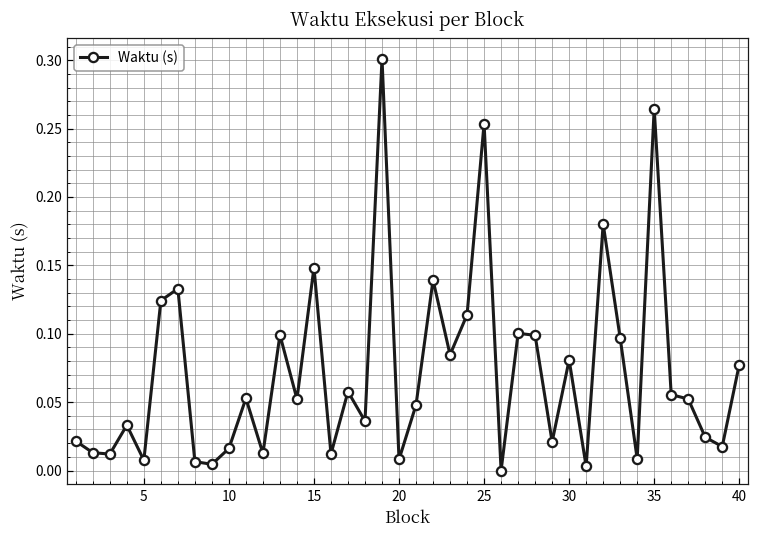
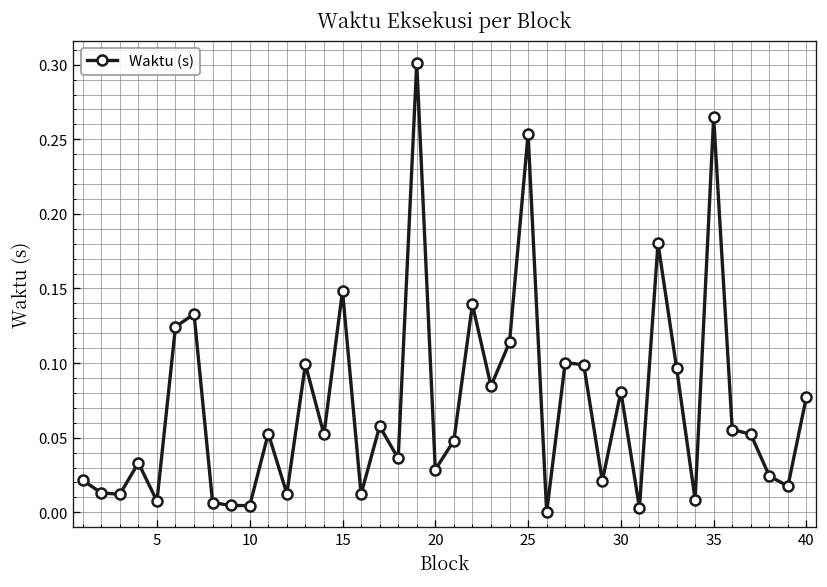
  {
    "5": 0.008,
-   "10": 0.016,
+   "10": 0.005,
    "15": 0.148,
-   "20": 0.008,
+   "20": 0.029,
    "25": 0.254,
    "30": 0.081,
    "35": 0.265,
    "40": 0.077
  }
